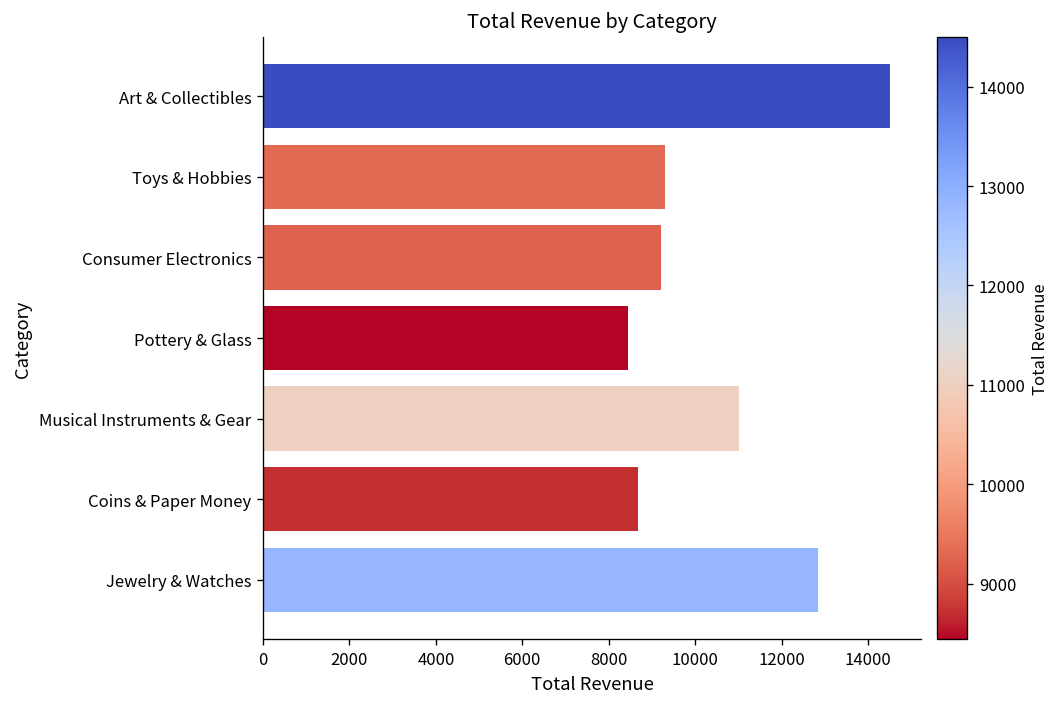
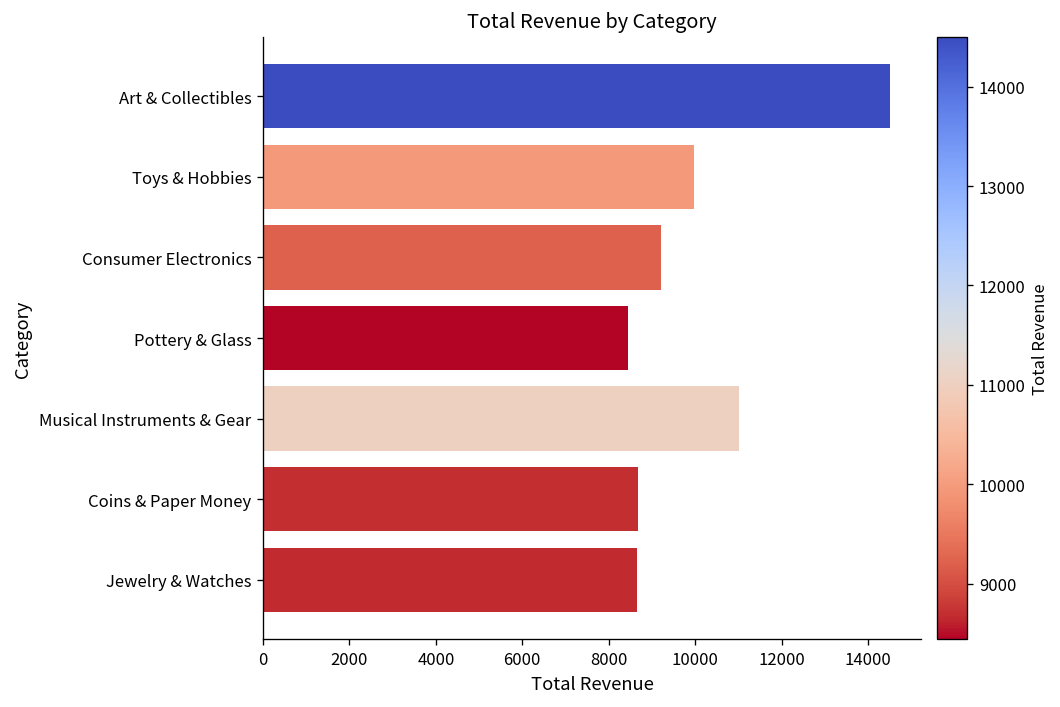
  {
    "Art & Collectibles": 14500,
-   "Toys & Hobbies": 9300,
+   "Toys & Hobbies": 10000,
    "Consumer Electronics": 9200,
    "Pottery & Glass": 8400,
    "Musical Instruments & Gear": 11000,
    "Coins & Paper Money": 8700,
-   "Jewelry & Watches": 12800
+   "Jewelry & Watches": 8700
  }
